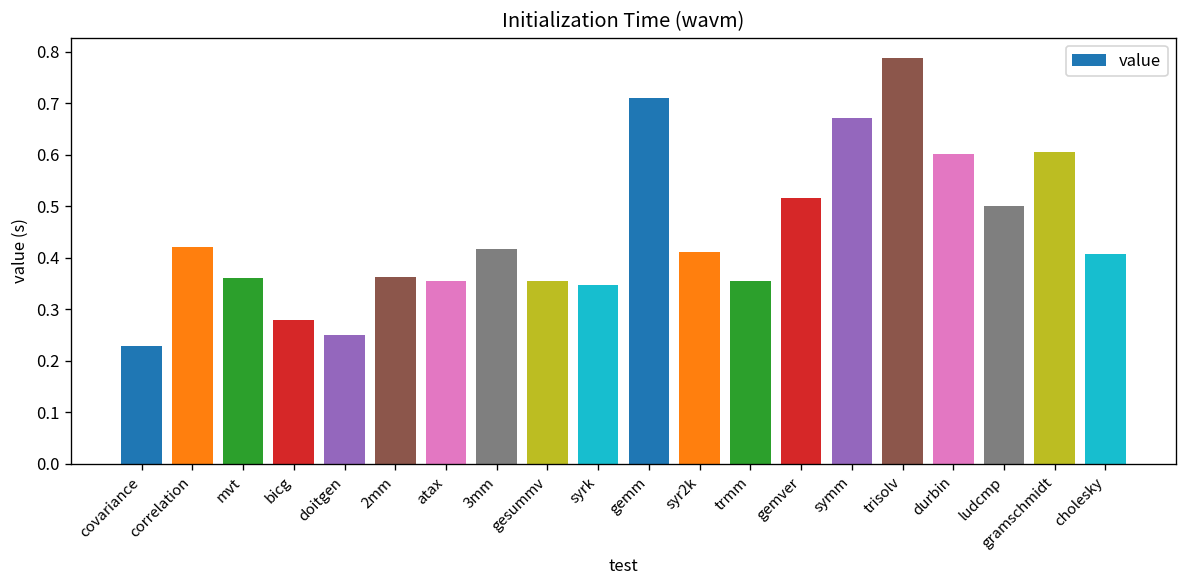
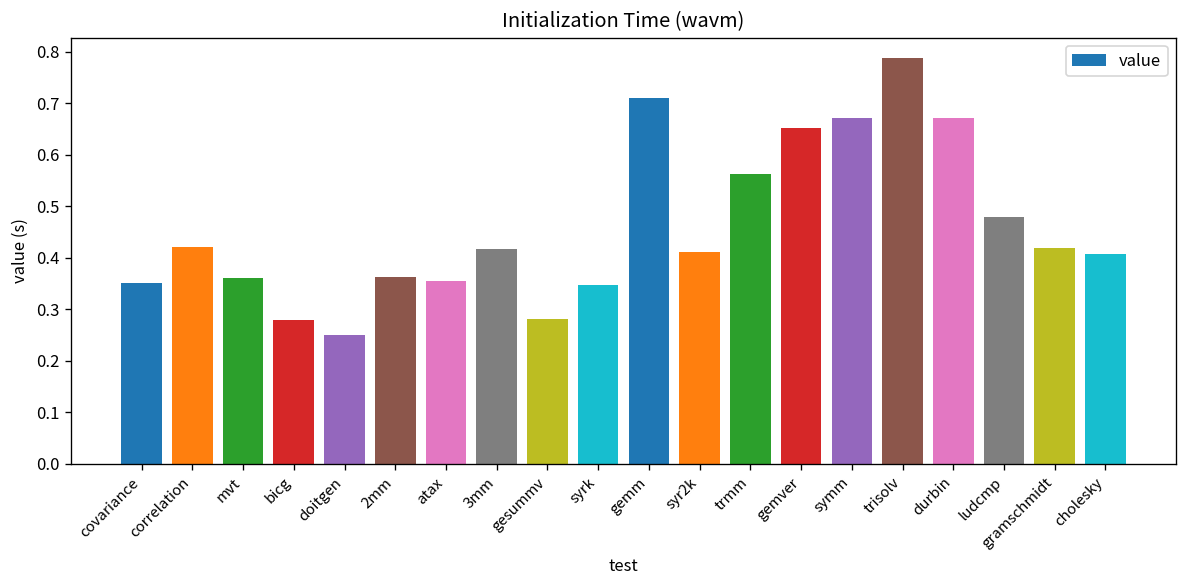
  {
-   "covariance": 0.23,
+   "covariance": 0.35,
    "correlation": 0.42,
    "mvt": 0.36,
    "bicg": 0.28,
    "doitgen": 0.25,
    "2mm": 0.36,
    "atax": 0.35,
    "3mm": 0.42,
-   "gesummv": 0.35,
+   "gesummv": 0.28,
    "syrk": 0.35,
    "gemm": 0.71,
    "syr2k": 0.41,
-   "trmm": 0.36,
-   "gemver": 0.52,
+   "trmm": 0.56,
+   "gemver": 0.65,
    "symm": 0.67,
    "trisolv": 0.79,
-   "durbin": 0.60,
-   "ludcmp": 0.50,
-   "gramschmidt": 0.60,
+   "durbin": 0.67,
+   "ludcmp": 0.48,
+   "gramschmidt": 0.42,
    "cholesky": 0.41
  }
